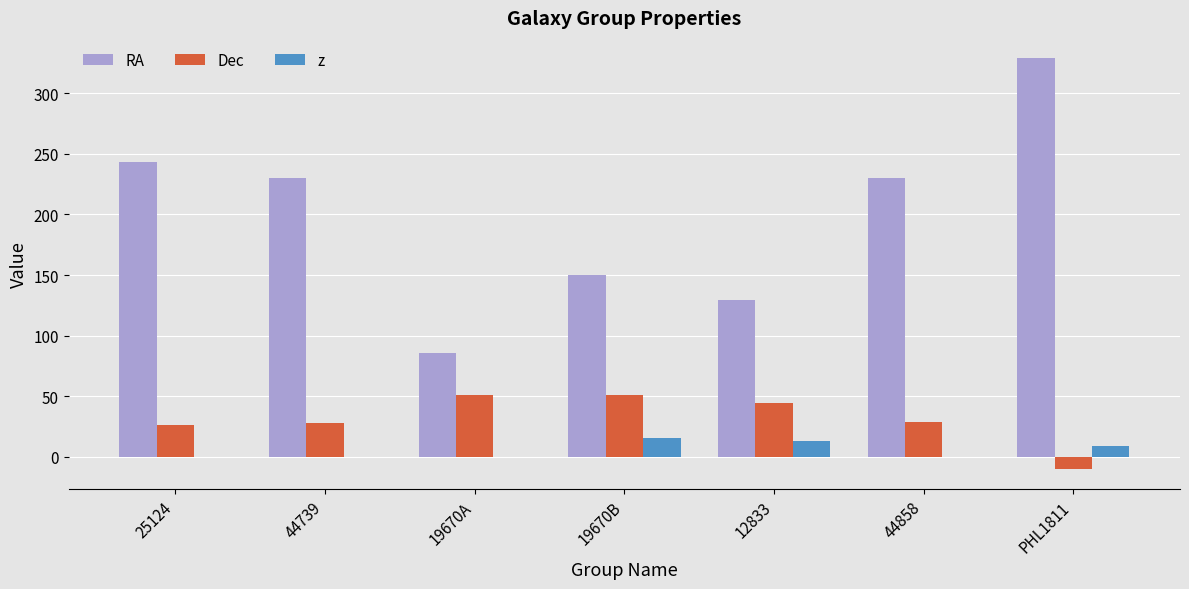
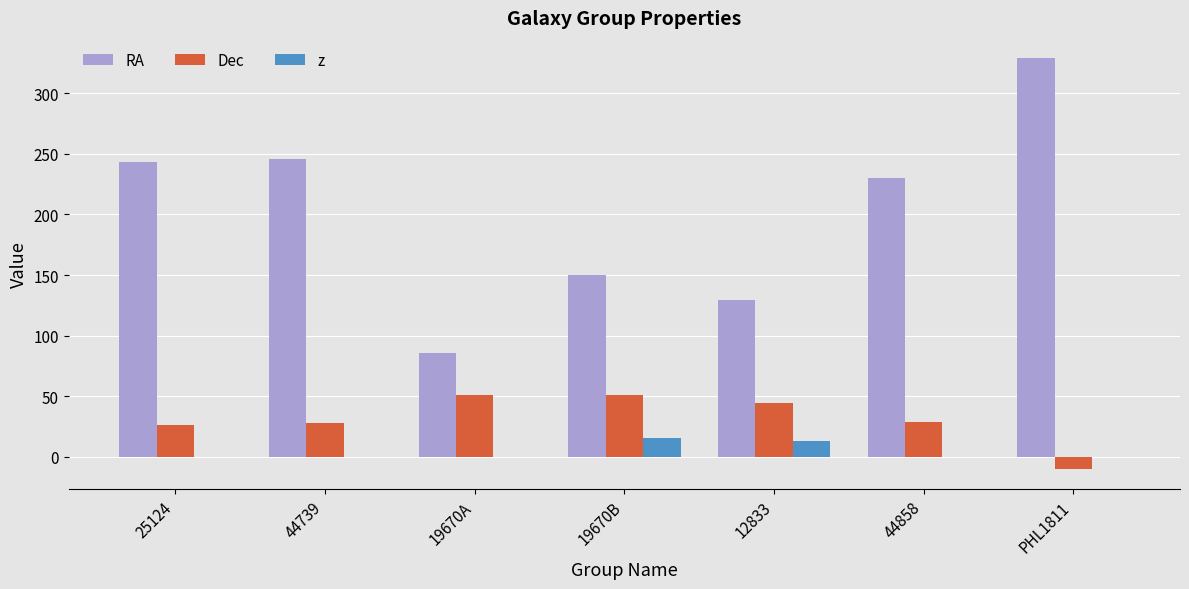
  {
    "RA": {
      "25124": 244,
-     "44739": 230,
+     "44739": 245,
      "19670A": 86,
      "19670B": 150,
      "12833": 129,
      "44858": 230,
      "PHL1811": 329
    },
    "Dec": {
      "25124": 27,
      "44739": 28,
      "19670A": 51,
      "19670B": 51,
      "12833": 44,
      "44858": 29,
      "PHL1811": -10
    },
    "z": {
      "19670B": 16,
      "12833": 13,
-     "PHL1811": 9
+     "PHL1811": 0
    }
  }
